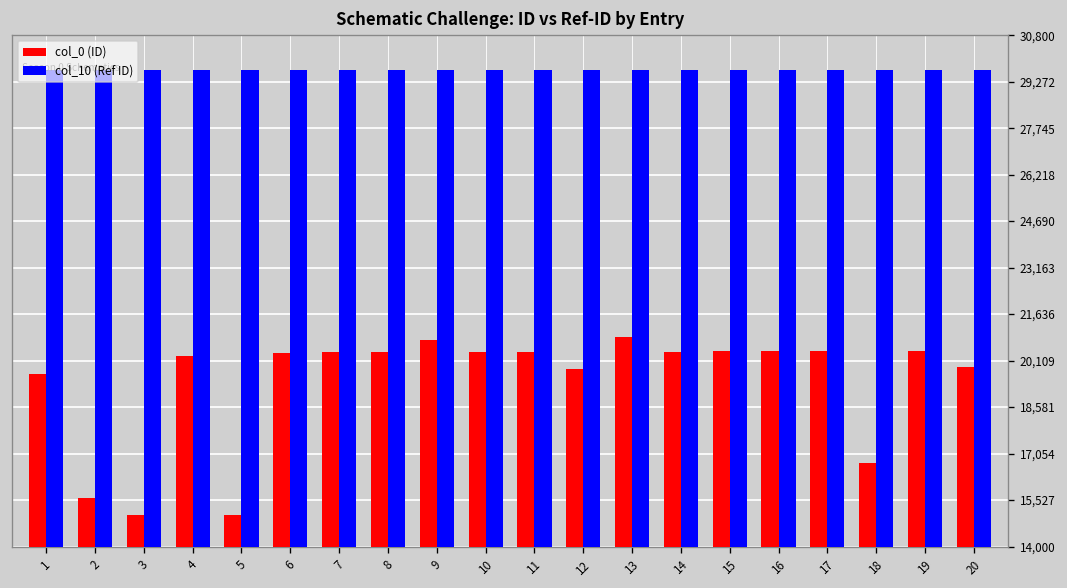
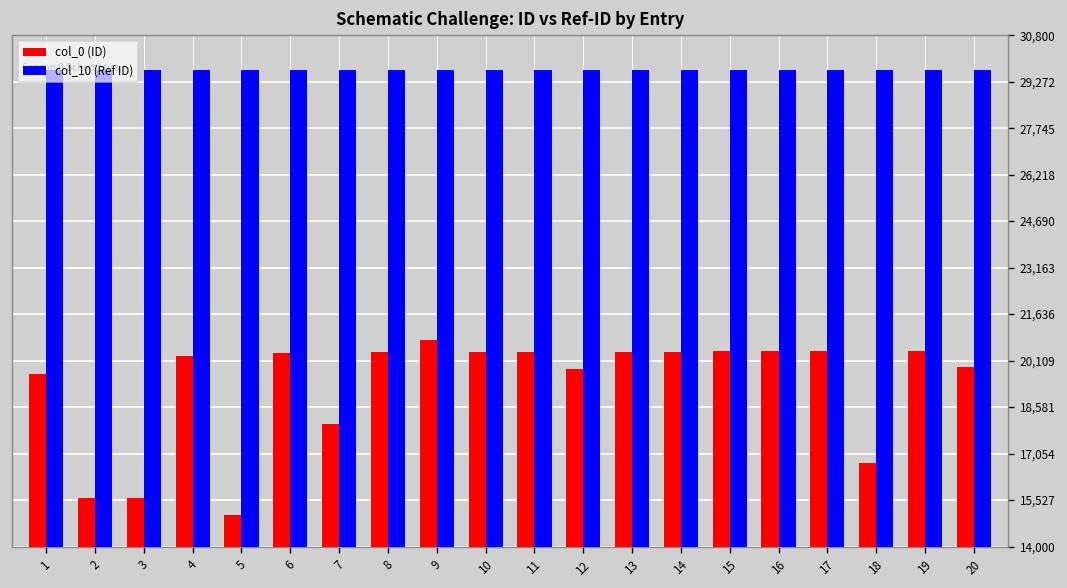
  {
    "col_0 (ID)": {
      "1": "19,700",
      "2": "15,600",
-     "3": "15,100",
+     "3": "15,600",
      "4": "20,300",
      "5": "15,000",
      "6": "20,400",
-     "7": "20,400",
+     "7": "18,000",
      "8": "20,400",
      "9": "20,800",
      "10": "20,400",
      "11": "20,400",
      "12": "19,800",
-     "13": "20,900",
+     "13": "20,400",
      "14": "20,400",
      "15": "20,400",
      "16": "20,400",
      "17": "20,400",
      "18": "16,800",
      "19": "20,400",
      "20": "19,900"
    },
    "col_10 (Ref ID)": {
      "3": "29,600",
      "4": "29,700",
      "5": "29,600",
      "6": "29,600",
      "7": "29,700",
      "8": "29,700",
      "9": "29,700",
      "10": "29,700",
      "11": "29,700",
      "12": "29,700",
      "13": "29,700",
      "14": "29,700",
      "15": "29,700",
      "16": "29,700",
      "17": "29,700",
      "18": "29,700",
      "19": "29,700",
      "20": "29,700"
    }
  }
